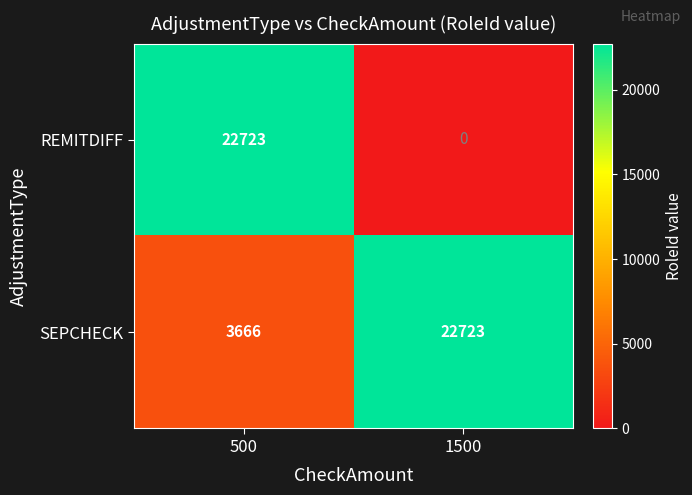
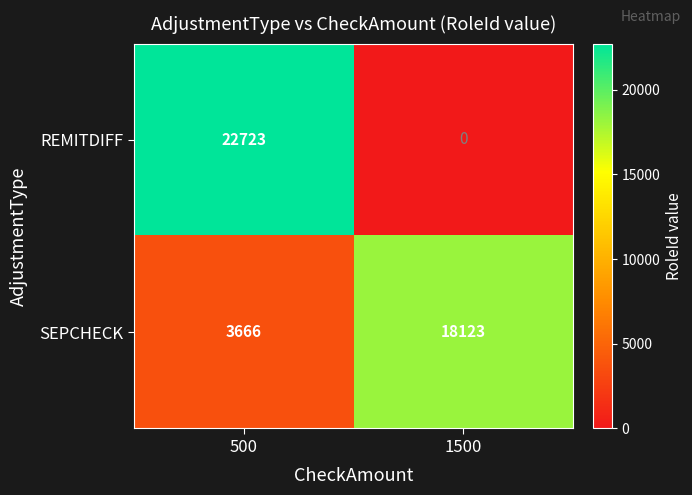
  {
    "REMITDIFF": {
      "500": 22723,
      "1500": 0
    },
    "SEPCHECK": {
      "500": 3666,
-     "1500": 22723
+     "1500": 18123
    }
  }
